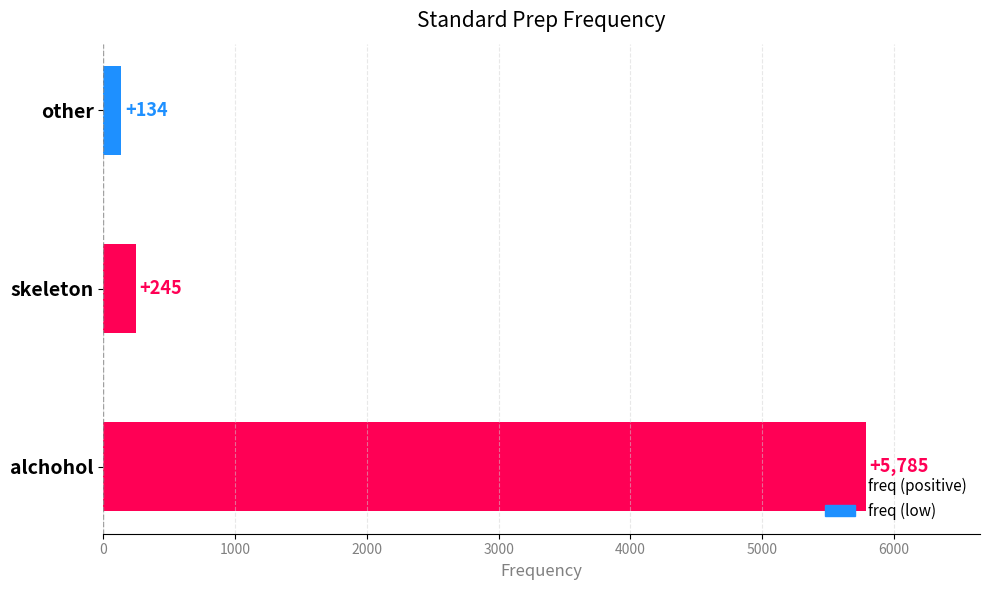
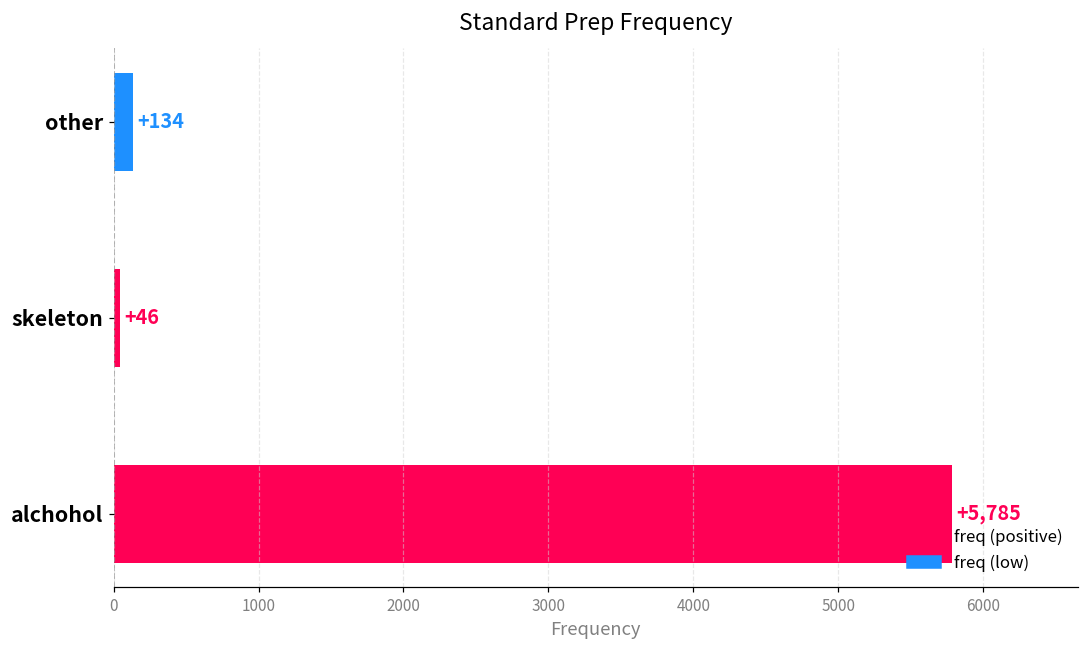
  {
    "other": "+134",
-   "skeleton": "+245",
+   "skeleton": "+46",
    "alchohol": "+5,785"
  }
